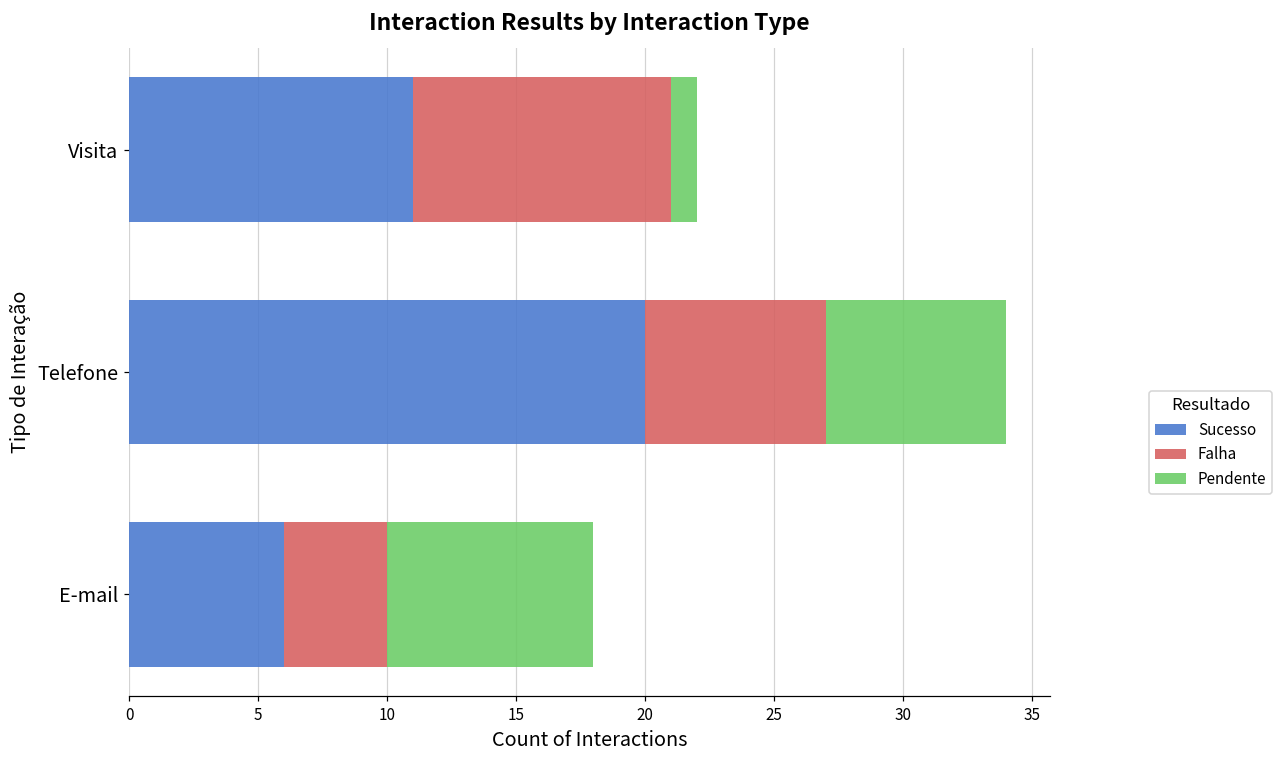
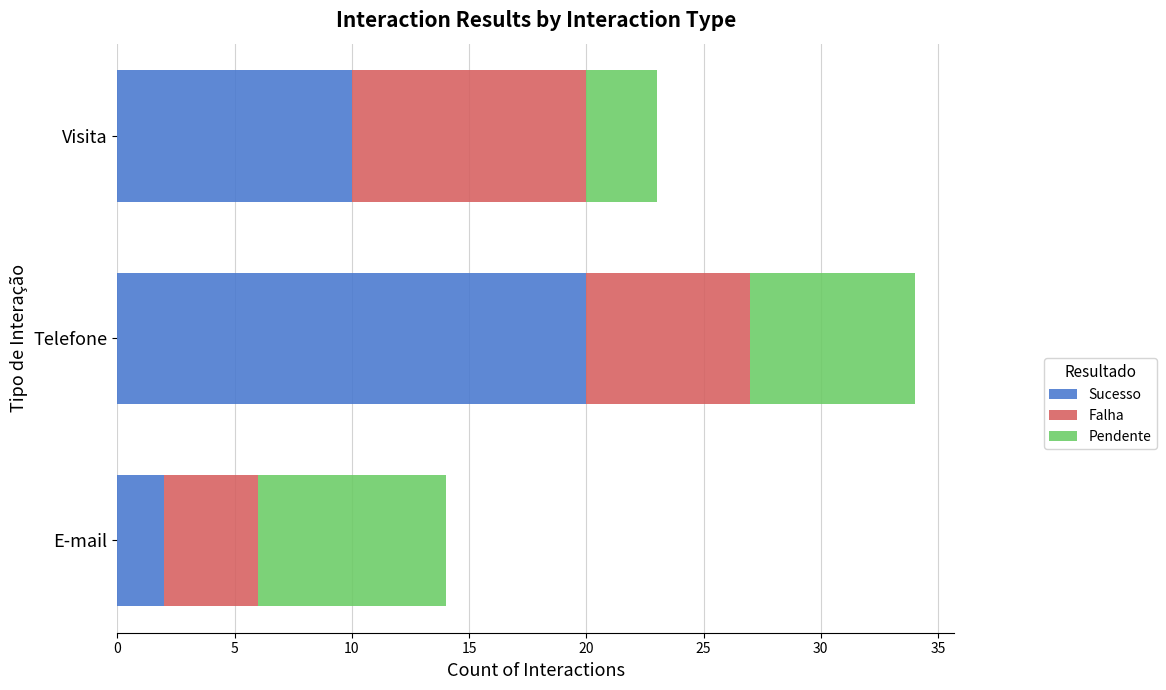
  {
    "Sucesso": {
-     "Visita": 11,
+     "Visita": 10,
      "Telefone": 20,
-     "E-mail": 6
+     "E-mail": 2
    },
    "Falha": {
      "Visita": 10,
      "Telefone": 7,
      "E-mail": 4
    },
    "Pendente": {
-     "Visita": 1,
+     "Visita": 3,
      "Telefone": 7,
      "E-mail": 8
    }
  }
